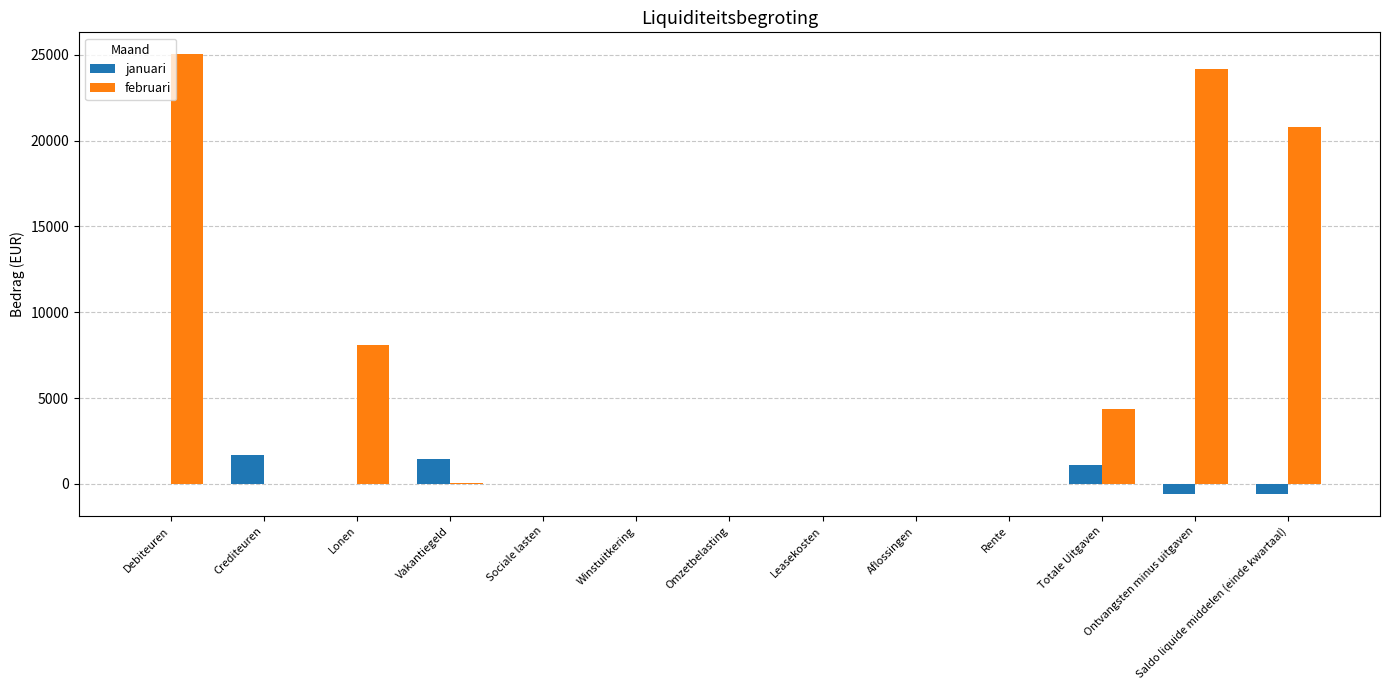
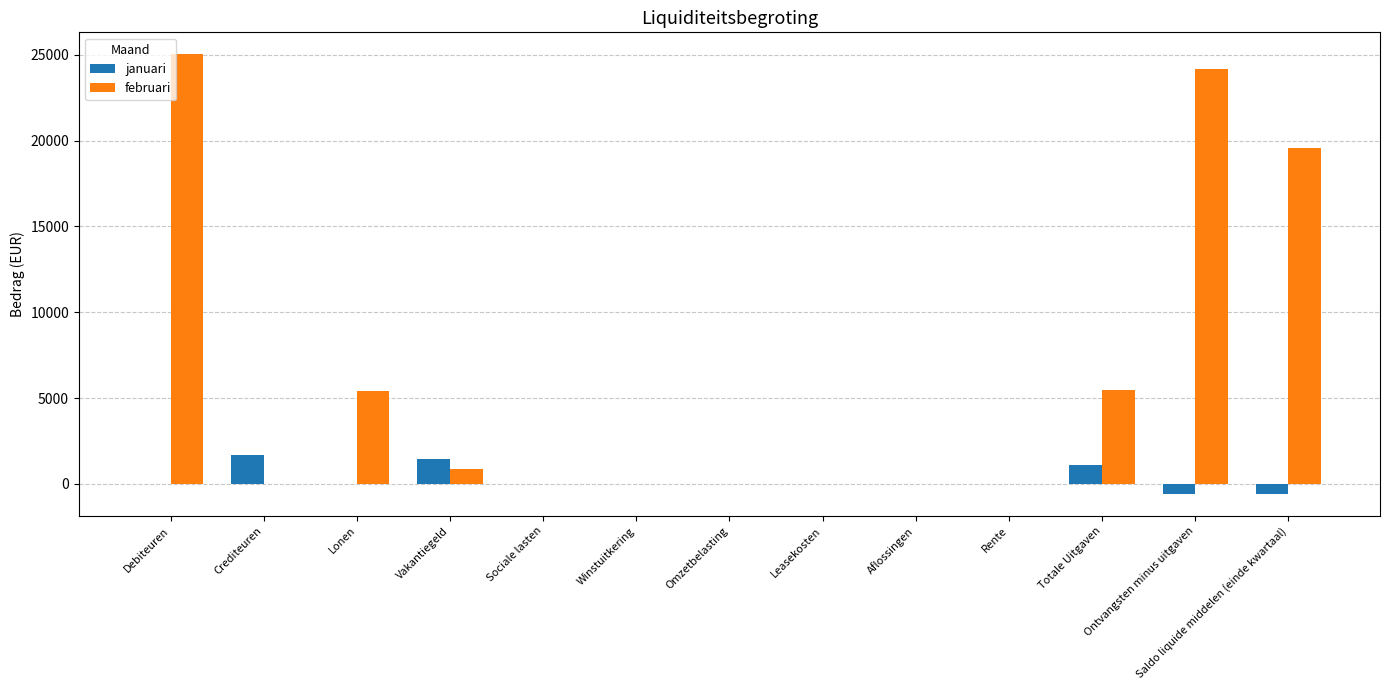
  {
    "januari": {
      "Debiteuren": 0,
      "Crediteuren": 1700,
      "Lonen": 0,
      "Vakantiegeld": 1400,
      "Sociale lasten": 0,
      "Winstuitkering": 0,
      "Omzetbelasting": 0,
      "Leasekosten": 0,
      "Aflossingen": 0,
      "Rente": 0,
      "Totale Uitgaven": 1100,
      "Ontvangsten minus uitgaven": -600,
      "Saldo liquide middelen (einde kwartaal)": -600
    },
    "februari": {
      "Debiteuren": 25000,
      "Crediteuren": 0,
-     "Lonen": 8100,
-     "Vakantiegeld": 100,
+     "Lonen": 5400,
+     "Vakantiegeld": 900,
      "Sociale lasten": 0,
      "Winstuitkering": 0,
      "Omzetbelasting": 0,
      "Leasekosten": 0,
      "Aflossingen": 0,
      "Rente": 0,
-     "Totale Uitgaven": 4400,
+     "Totale Uitgaven": 5500,
      "Ontvangsten minus uitgaven": 24200,
-     "Saldo liquide middelen (einde kwartaal)": 20800
+     "Saldo liquide middelen (einde kwartaal)": 19600
    }
  }
